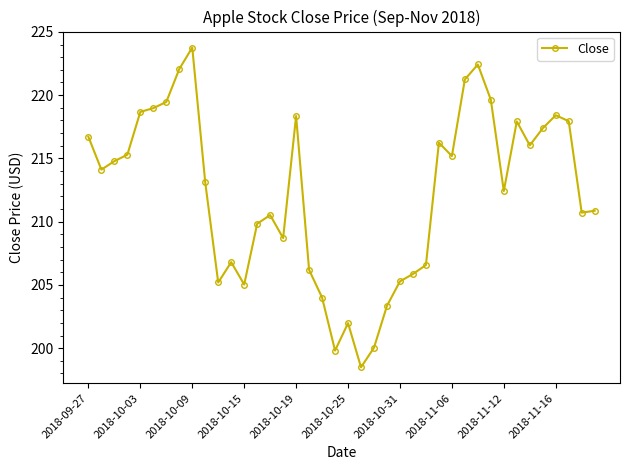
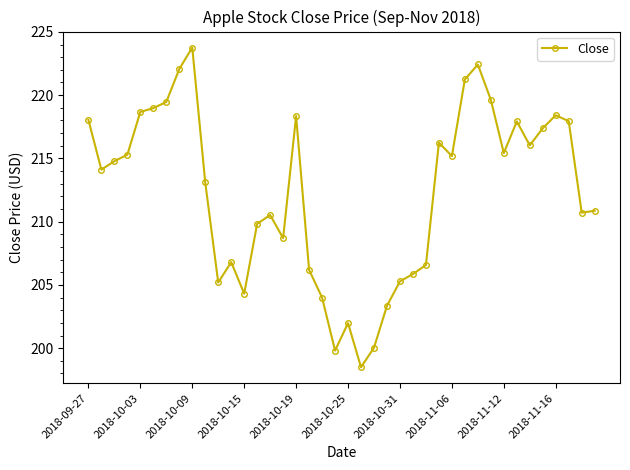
  {
-   "2018-09-27": 216.7,
+   "2018-09-27": 218.0,
    "2018-10-03": 218.7,
    "2018-10-09": 223.8,
-   "2018-10-15": 205.0,
+   "2018-10-15": 204.3,
    "2018-10-19": 218.3,
    "2018-10-25": 202.0,
    "2018-10-31": 205.3,
    "2018-11-06": 215.2,
-   "2018-11-12": 212.4,
+   "2018-11-12": 215.4,
    "2018-11-16": 218.4
  }
